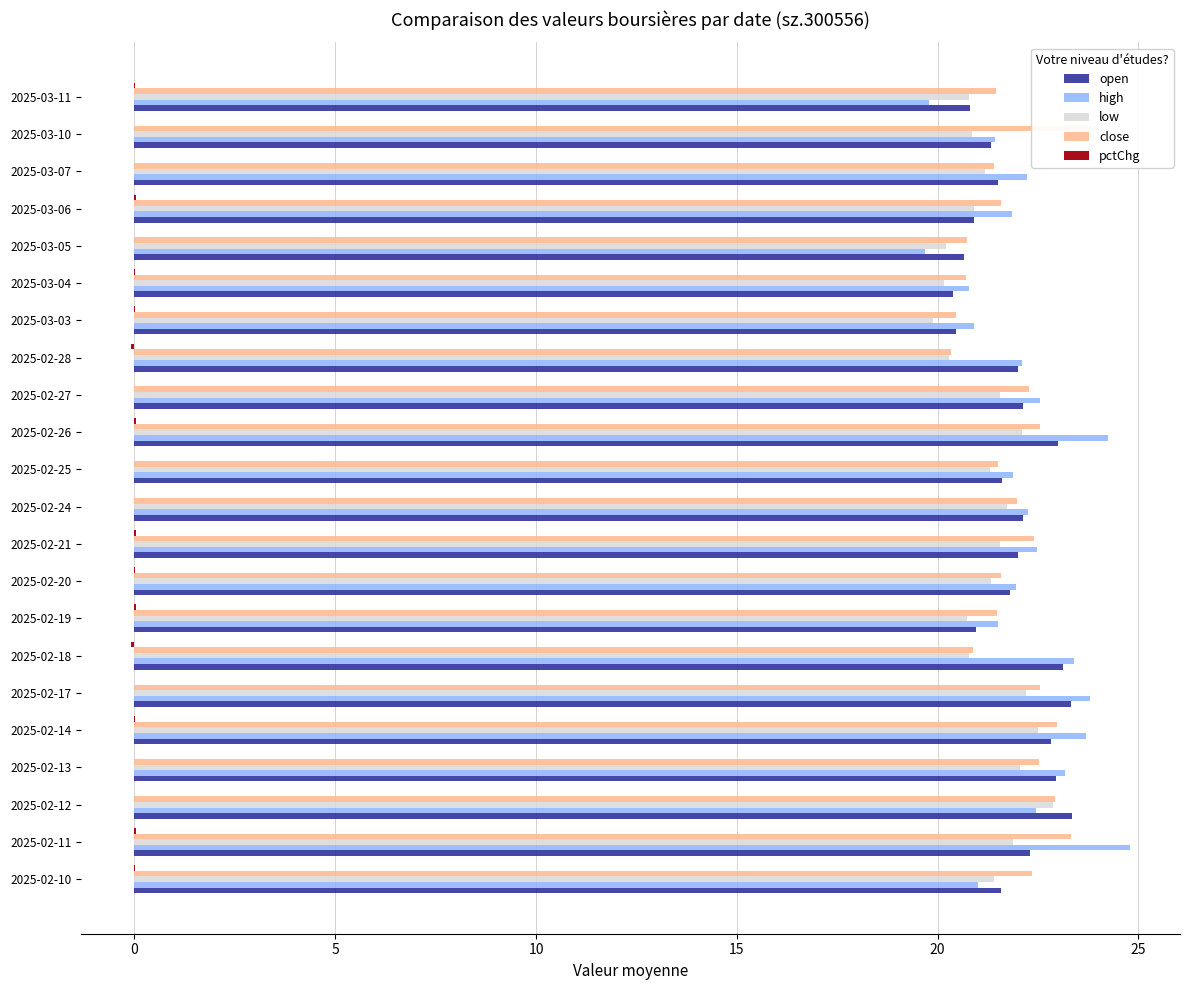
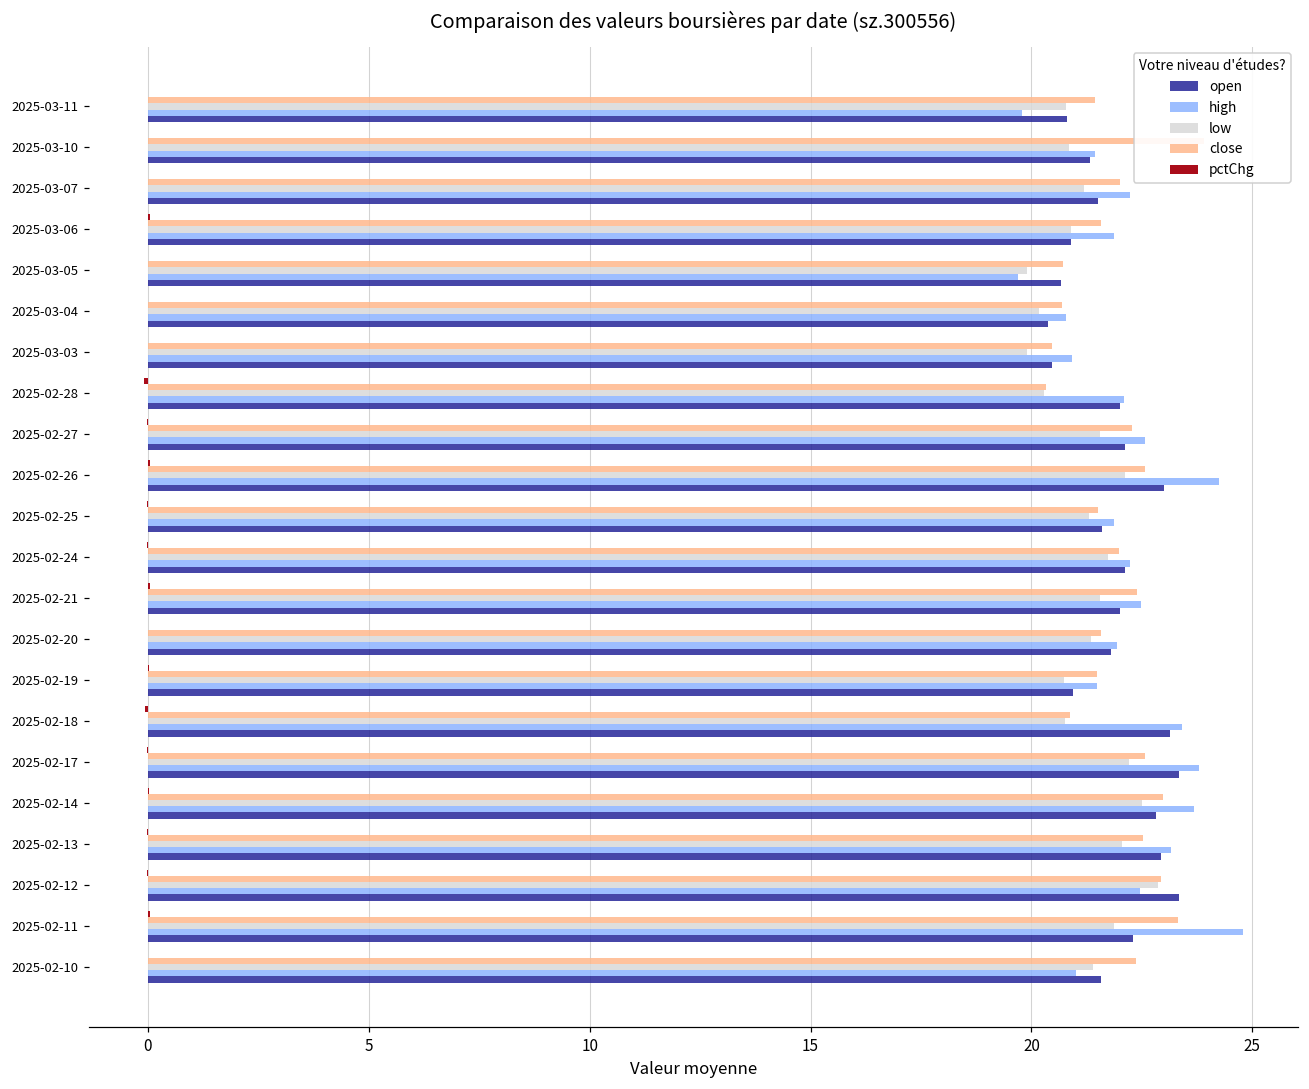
  {
    "open": {
      "2025-03-11": 20.8,
      "2025-03-10": 21.3,
      "2025-03-07": 21.5,
      "2025-03-06": 20.9,
      "2025-03-05": 20.7,
      "2025-03-04": 20.4,
      "2025-03-03": 20.5,
      "2025-02-28": 22.0,
      "2025-02-27": 22.1,
      "2025-02-26": 23.0,
      "2025-02-25": 21.6,
      "2025-02-24": 22.1,
      "2025-02-21": 22.0,
      "2025-02-20": 21.8,
      "2025-02-19": 21.0,
      "2025-02-18": 23.1,
      "2025-02-17": 23.3,
      "2025-02-14": 22.8,
      "2025-02-13": 22.9,
      "2025-02-12": 23.4,
      "2025-02-11": 22.3,
      "2025-02-10": 21.6
    },
    "high": {
      "2025-03-11": 19.8,
      "2025-03-10": 21.4,
      "2025-03-07": 22.2,
      "2025-03-06": 21.9,
      "2025-03-05": 19.7,
      "2025-03-04": 20.8,
      "2025-03-03": 20.9,
      "2025-02-28": 22.1,
      "2025-02-27": 22.6,
      "2025-02-26": 24.2,
      "2025-02-25": 21.9,
      "2025-02-24": 22.2,
      "2025-02-21": 22.5,
      "2025-02-20": 21.9,
      "2025-02-19": 21.5,
      "2025-02-18": 23.4,
      "2025-02-17": 23.8,
      "2025-02-14": 23.7,
      "2025-02-13": 23.2,
      "2025-02-12": 22.5,
      "2025-02-11": 24.8,
      "2025-02-10": 21.0
    },
    "low": {
      "2025-03-11": 20.8,
      "2025-03-10": 20.9,
      "2025-03-07": 21.2,
      "2025-03-06": 20.9,
-     "2025-03-05": 20.2,
+     "2025-03-05": 19.9,
      "2025-03-04": 20.2,
      "2025-03-03": 19.9,
      "2025-02-28": 20.3,
      "2025-02-27": 21.6,
      "2025-02-26": 22.1,
      "2025-02-25": 21.3,
      "2025-02-24": 21.7,
      "2025-02-21": 21.6,
      "2025-02-20": 21.3,
      "2025-02-19": 20.7,
      "2025-02-18": 20.8,
      "2025-02-17": 22.2,
      "2025-02-14": 22.5,
      "2025-02-13": 22.1,
      "2025-02-12": 22.9,
      "2025-02-11": 21.9,
      "2025-02-10": 21.4
    },
    "close": {
      "2025-03-11": 21.4,
-     "2025-03-07": 21.4,
+     "2025-03-07": 22.0,
      "2025-03-06": 21.6,
      "2025-03-05": 20.7,
      "2025-03-04": 20.7,
      "2025-03-03": 20.5,
      "2025-02-28": 20.3,
      "2025-02-27": 22.3,
      "2025-02-26": 22.6,
      "2025-02-25": 21.5,
      "2025-02-24": 22.0,
      "2025-02-21": 22.4,
      "2025-02-20": 21.6,
      "2025-02-19": 21.5,
      "2025-02-18": 20.9,
      "2025-02-17": 22.6,
      "2025-02-14": 23.0,
      "2025-02-13": 22.5,
      "2025-02-12": 22.9,
      "2025-02-11": 23.3,
      "2025-02-10": 22.4
    },
    "pctChg": {
      "2025-02-28": -0.1,
      "2025-02-18": -0.1
    }
  }
